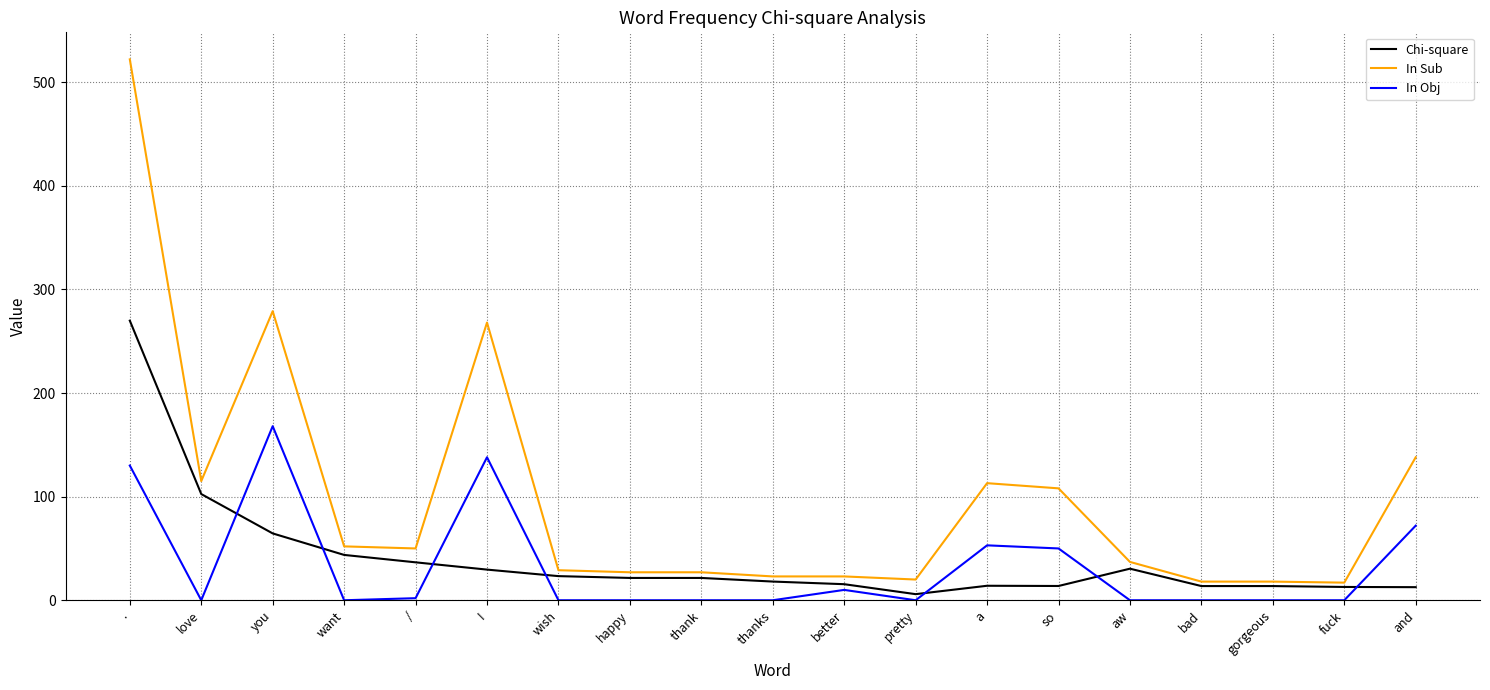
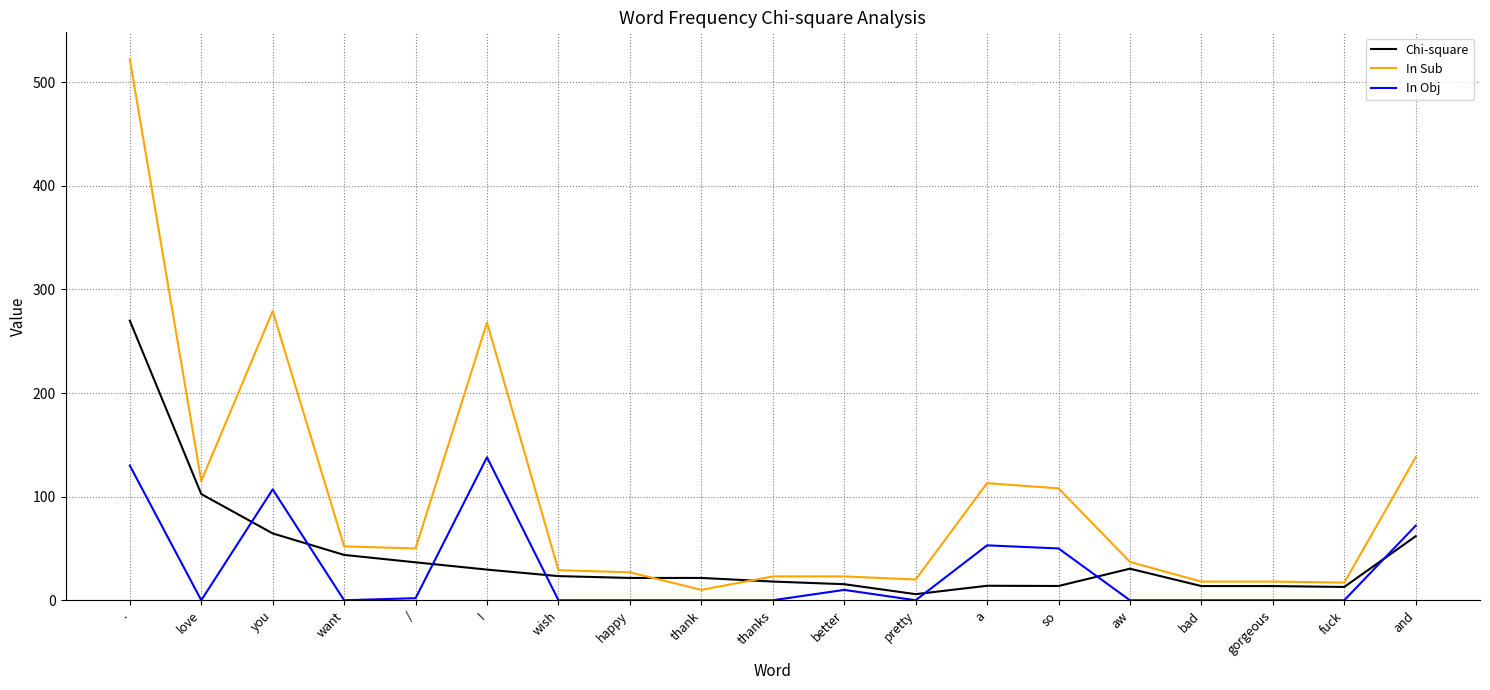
  {
    "Chi-square": {
      ".": 270,
      "love": 103,
      "you": 65,
      "want": 44,
      "/": 37,
      "I": 30,
      "wish": 23,
      "happy": 22,
      "thank": 22,
      "thanks": 18,
      "better": 16,
      "pretty": 6,
      "a": 14,
      "so": 14,
      "aw": 30,
      "bad": 14,
      "gorgeous": 14,
      "fuck": 13,
-     "and": 13
+     "and": 62
    },
    "In Sub": {
      ".": 522,
      "love": 115,
      "you": 279,
      "want": 52,
      "/": 50,
      "I": 268,
      "wish": 29,
      "happy": 27,
-     "thank": 27,
+     "thank": 10,
      "thanks": 23,
      "better": 23,
      "pretty": 20,
      "a": 113,
      "so": 108,
      "aw": 37,
      "bad": 18,
      "gorgeous": 18,
      "fuck": 17,
      "and": 138
    },
    "In Obj": {
      ".": 130,
      "love": 0,
-     "you": 168,
+     "you": 107,
      "want": 0,
      "/": 2,
      "I": 138,
      "wish": 0,
      "happy": 0,
      "thank": 0,
      "thanks": 0,
      "better": 10,
      "pretty": 0,
      "a": 53,
      "so": 50,
      "aw": 0,
      "bad": 0,
      "gorgeous": 0,
      "fuck": 0,
      "and": 72
    }
  }
